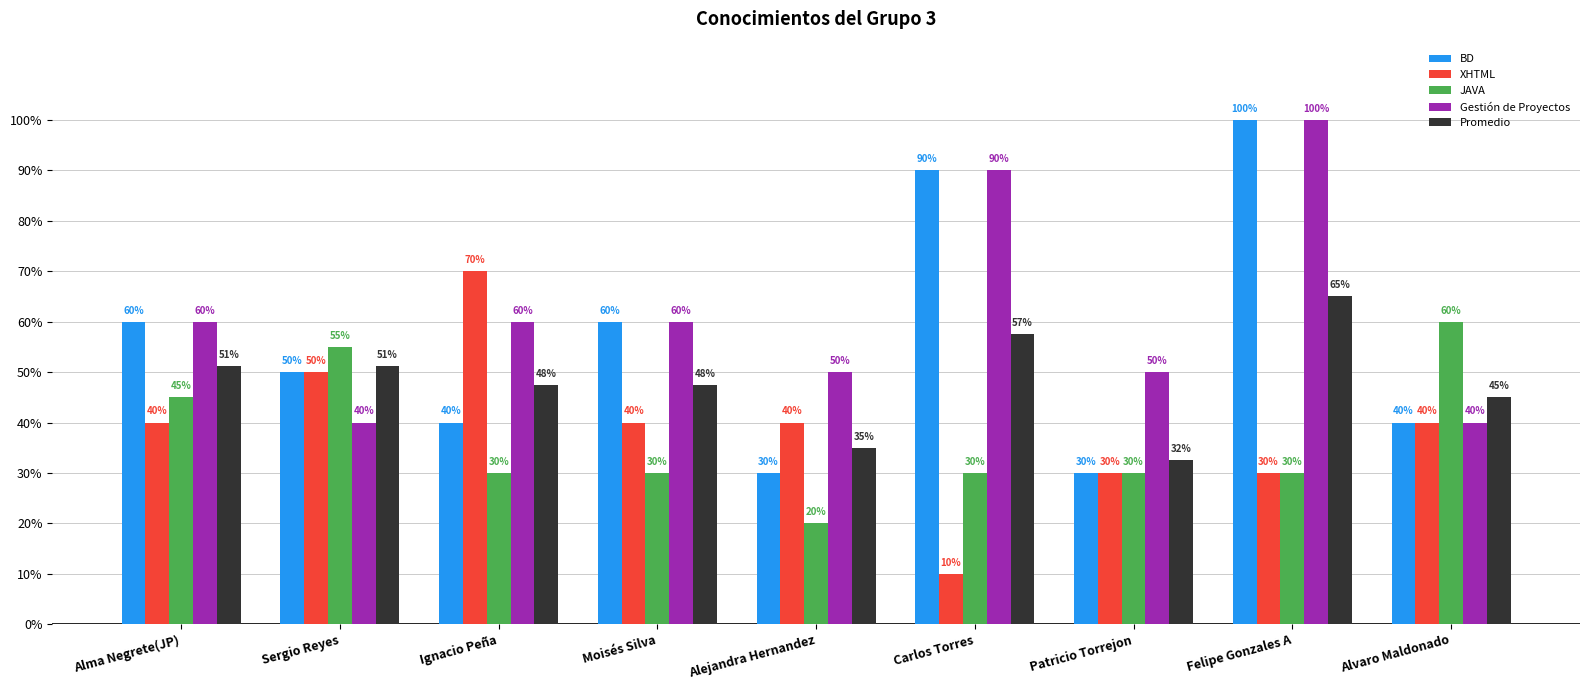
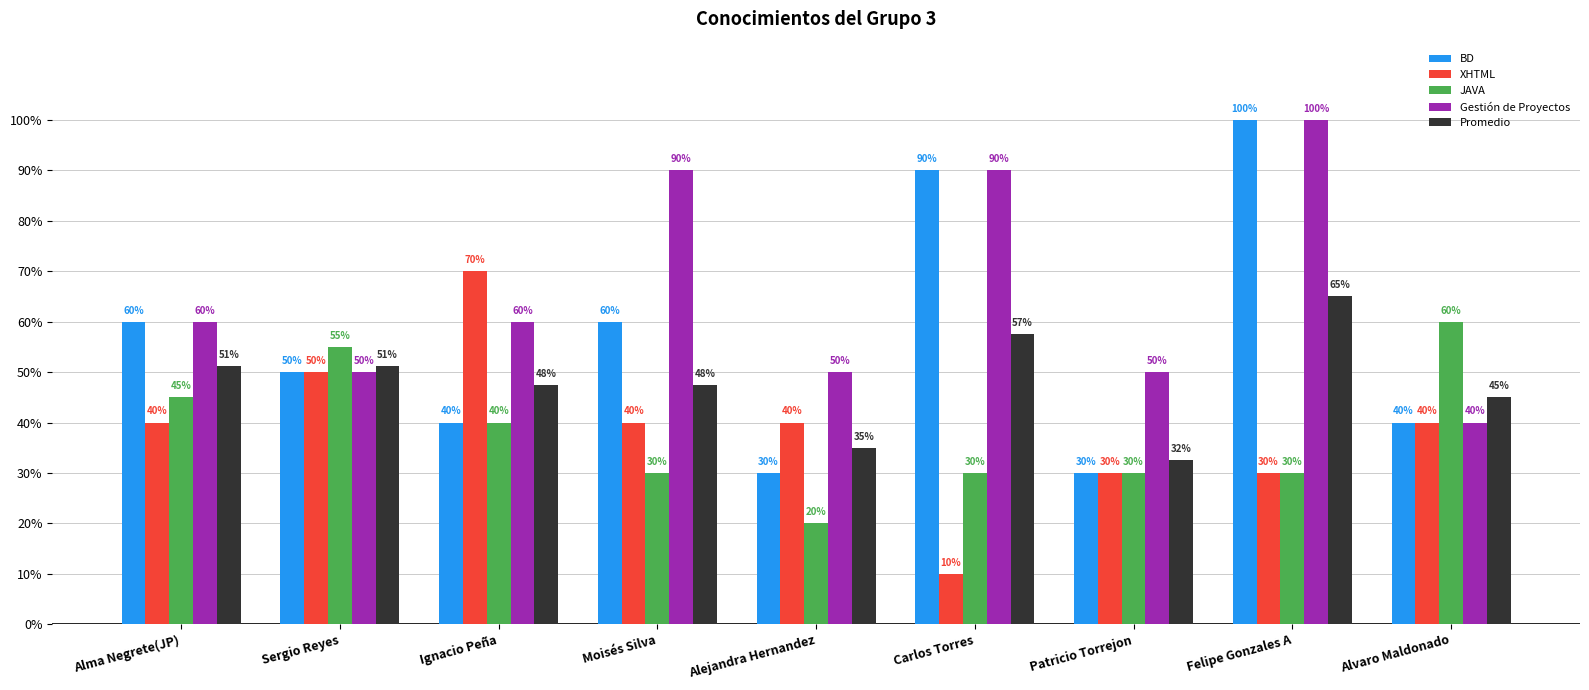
  {
    "BD": {
      "Alma Negrete(JP)": "60%",
      "Sergio Reyes": "50%",
      "Ignacio Peña": "40%",
      "Moisés Silva": "60%",
      "Alejandra Hernandez": "30%",
      "Carlos Torres": "90%",
      "Patricio Torrejon": "30%",
      "Felipe Gonzales A": "100%",
      "Alvaro Maldonado": "40%"
    },
    "XHTML": {
      "Alma Negrete(JP)": "40%",
      "Sergio Reyes": "50%",
      "Ignacio Peña": "70%",
      "Moisés Silva": "40%",
      "Alejandra Hernandez": "40%",
      "Carlos Torres": "10%",
      "Patricio Torrejon": "30%",
      "Felipe Gonzales A": "30%",
      "Alvaro Maldonado": "40%"
    },
    "JAVA": {
      "Alma Negrete(JP)": "45%",
      "Sergio Reyes": "55%",
-     "Ignacio Peña": "30%",
+     "Ignacio Peña": "40%",
      "Moisés Silva": "30%",
      "Alejandra Hernandez": "20%",
      "Carlos Torres": "30%",
      "Patricio Torrejon": "30%",
      "Felipe Gonzales A": "30%",
      "Alvaro Maldonado": "60%"
    },
    "Gestión de Proyectos": {
      "Alma Negrete(JP)": "60%",
-     "Sergio Reyes": "40%",
+     "Sergio Reyes": "50%",
      "Ignacio Peña": "60%",
-     "Moisés Silva": "60%",
+     "Moisés Silva": "90%",
      "Alejandra Hernandez": "50%",
      "Carlos Torres": "90%",
      "Patricio Torrejon": "50%",
      "Felipe Gonzales A": "100%",
      "Alvaro Maldonado": "40%"
    },
    "Promedio": {
      "Alma Negrete(JP)": "51%",
      "Sergio Reyes": "51%",
      "Ignacio Peña": "48%",
      "Moisés Silva": "48%",
      "Alejandra Hernandez": "35%",
      "Carlos Torres": "57%",
      "Patricio Torrejon": "32%",
      "Felipe Gonzales A": "65%",
      "Alvaro Maldonado": "45%"
    }
  }
